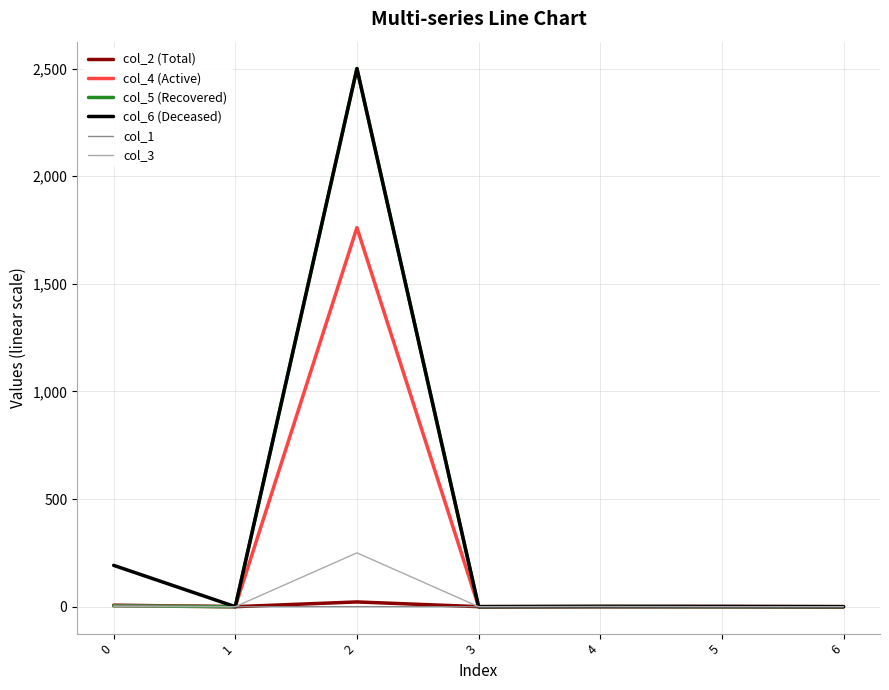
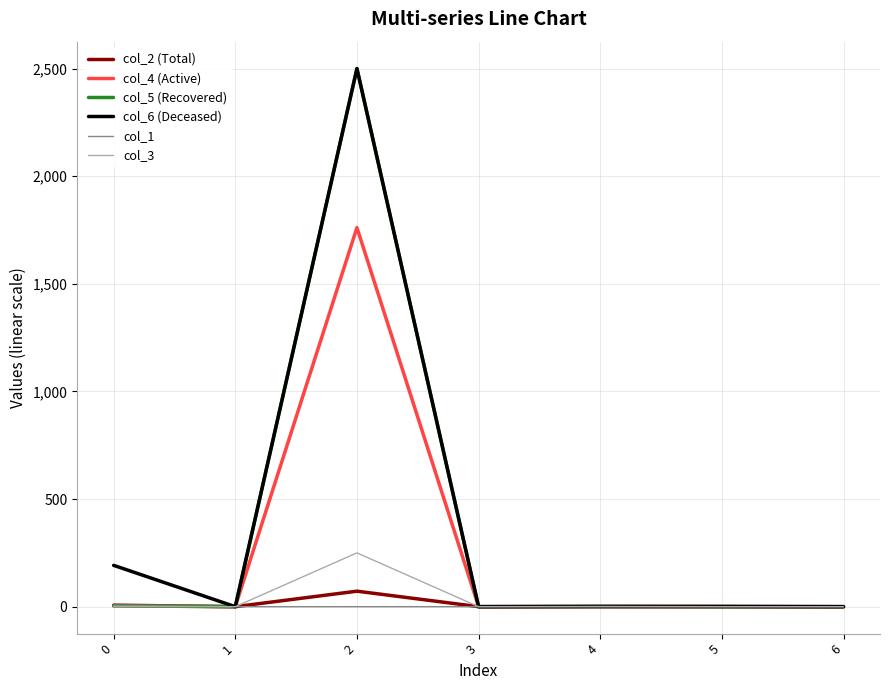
  {
    "col_2 (Total)": {
-     "2": "20"
+     "2": "70"
    },
    "col_4 (Active)": {
      "2": "1,760"
    },
    "col_6 (Deceased)": {
      "0": "190"
    }
  }
